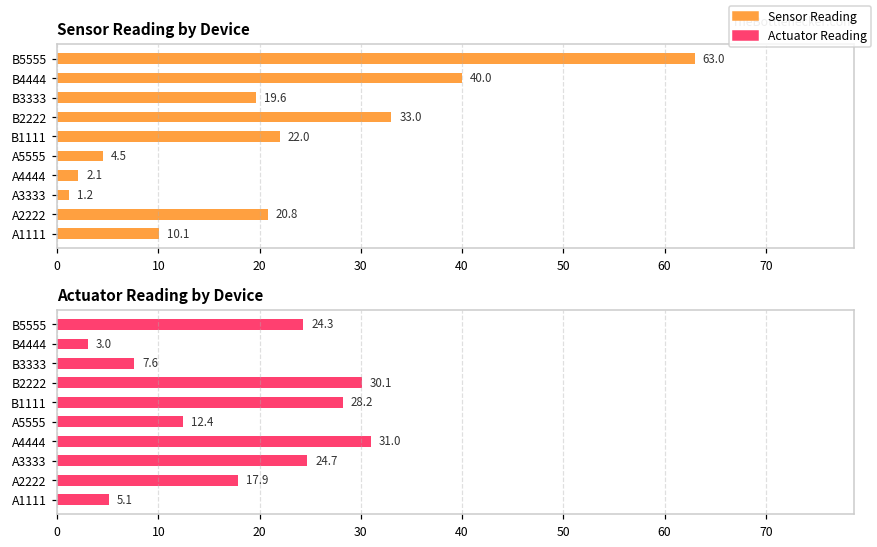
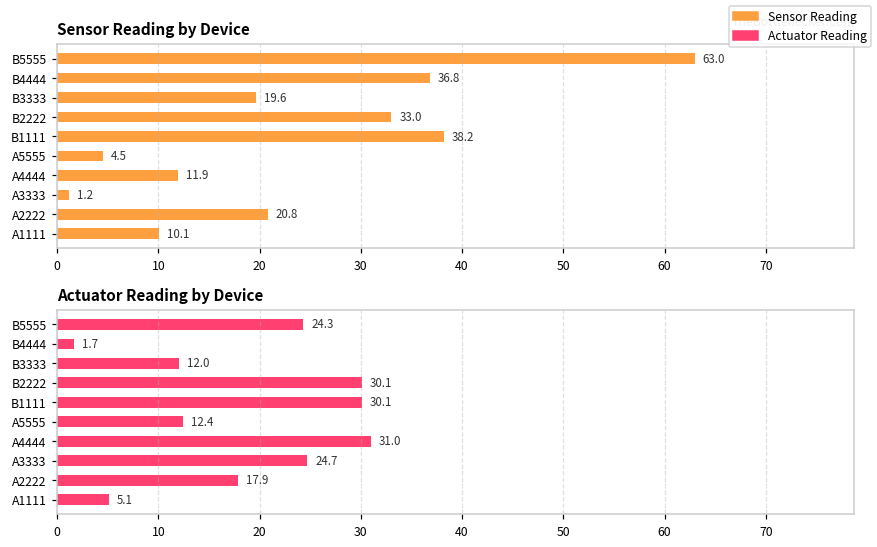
  {
    "Sensor Reading by Device": {
      "B5555": 63.0,
-     "B4444": 40.0,
+     "B4444": 36.8,
      "B3333": 19.6,
      "B2222": 33.0,
-     "B1111": 22.0,
+     "B1111": 38.2,
      "A5555": 4.5,
-     "A4444": 2.1,
+     "A4444": 11.9,
      "A3333": 1.2,
      "A2222": 20.8,
      "A1111": 10.1
    },
    "Actuator Reading by Device": {
      "B5555": 24.3,
-     "B4444": 3.0,
-     "B3333": 7.6,
+     "B4444": 1.7,
+     "B3333": 12.0,
      "B2222": 30.1,
-     "B1111": 28.2,
+     "B1111": 30.1,
      "A5555": 12.4,
      "A4444": 31.0,
      "A3333": 24.7,
      "A2222": 17.9,
      "A1111": 5.1
    }
  }
